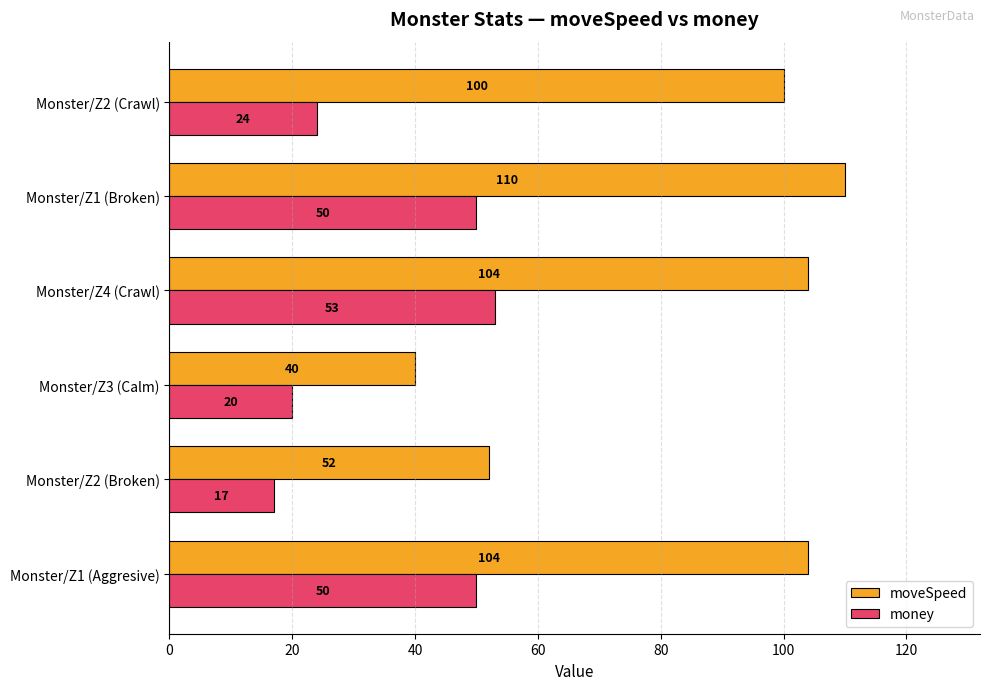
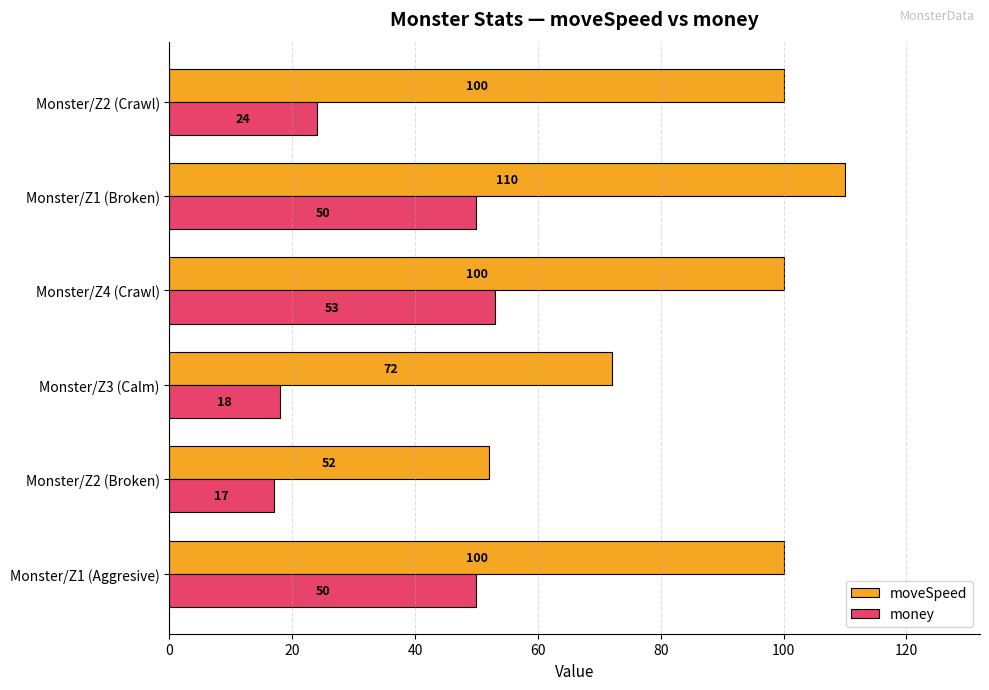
  {
    "moveSpeed": {
      "Monster/Z2 (Crawl)": 100,
      "Monster/Z1 (Broken)": 110,
-     "Monster/Z4 (Crawl)": 104,
-     "Monster/Z3 (Calm)": 40,
+     "Monster/Z4 (Crawl)": 100,
+     "Monster/Z3 (Calm)": 72,
      "Monster/Z2 (Broken)": 52,
-     "Monster/Z1 (Aggresive)": 104
+     "Monster/Z1 (Aggresive)": 100
    },
    "money": {
      "Monster/Z2 (Crawl)": 24,
      "Monster/Z1 (Broken)": 50,
      "Monster/Z4 (Crawl)": 53,
-     "Monster/Z3 (Calm)": 20,
+     "Monster/Z3 (Calm)": 18,
      "Monster/Z2 (Broken)": 17,
      "Monster/Z1 (Aggresive)": 50
    }
  }
